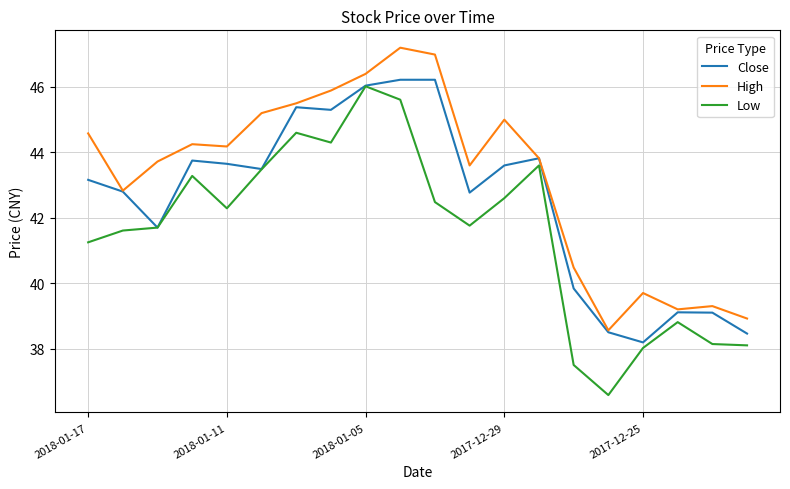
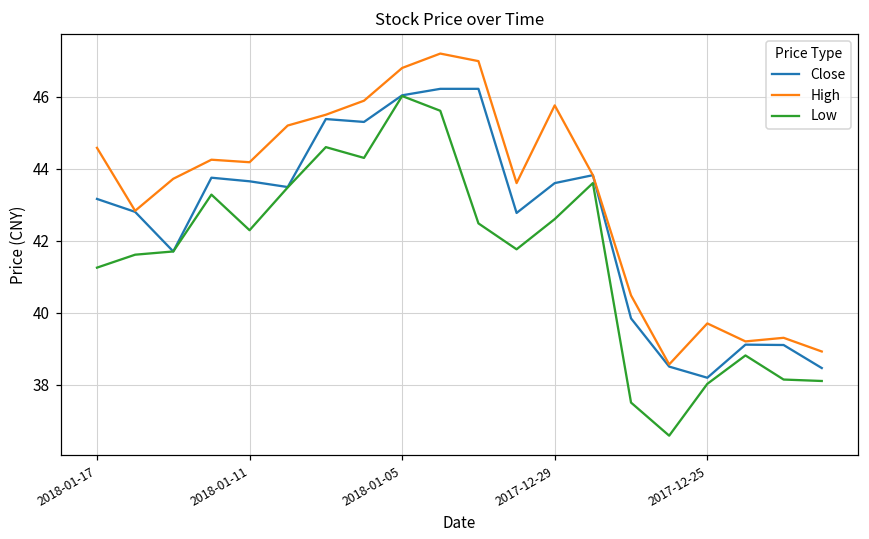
  {
    "Close": {
      "2018-01-17": 43.2,
      "2018-01-11": 43.7,
      "2017-12-29": 43.6,
      "2017-12-25": 38.2
    },
    "High": {
      "2018-01-17": 44.6,
      "2018-01-11": 44.2,
-     "2018-01-05": 46.4,
-     "2017-12-29": 45.0,
+     "2018-01-05": 46.8,
+     "2017-12-29": 45.8,
      "2017-12-25": 39.7
    },
    "Low": {
      "2018-01-17": 41.3,
      "2018-01-11": 42.3,
      "2017-12-29": 42.6,
      "2017-12-25": 38.0
    }
  }
